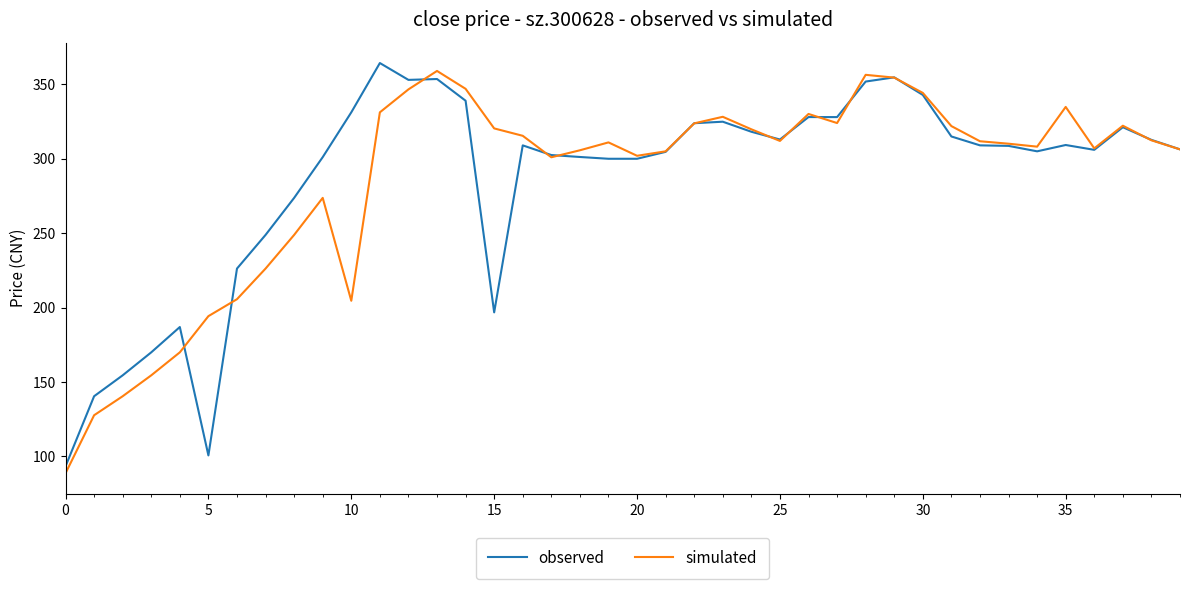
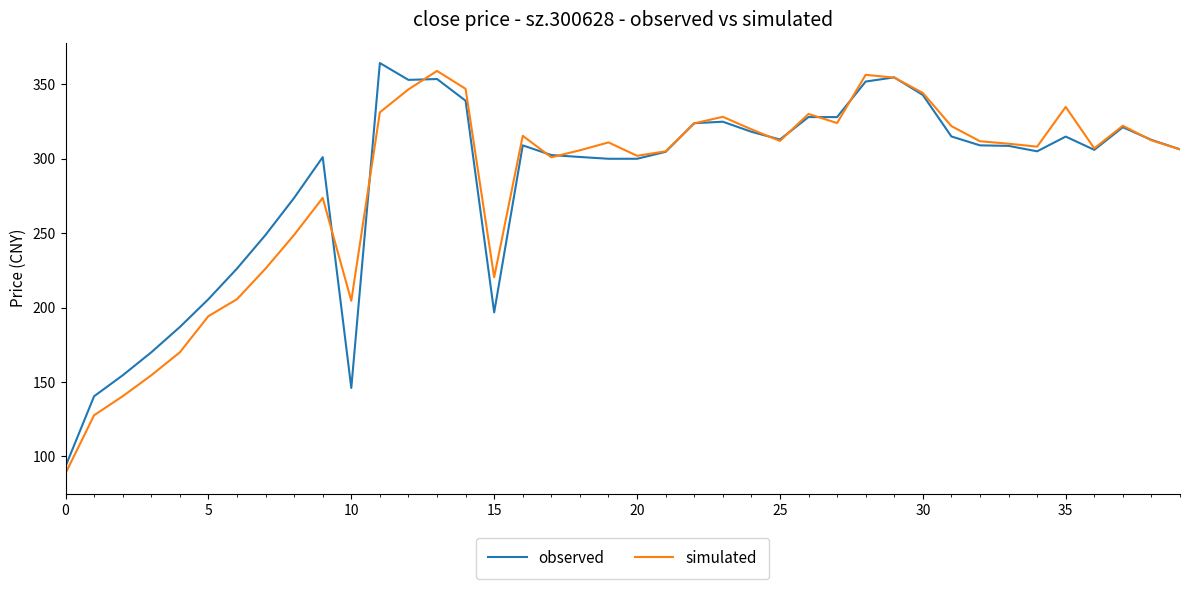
  {
    "observed": {
      "0": 93,
-     "5": 101,
-     "10": 331,
+     "5": 206,
+     "10": 146,
      "15": 197,
      "20": 300,
-     "35": 309
+     "35": 315
    },
    "simulated": {
      "0": 89,
      "5": 194,
      "10": 205,
-     "15": 320,
+     "15": 220,
      "20": 302,
      "35": 335
    }
  }
